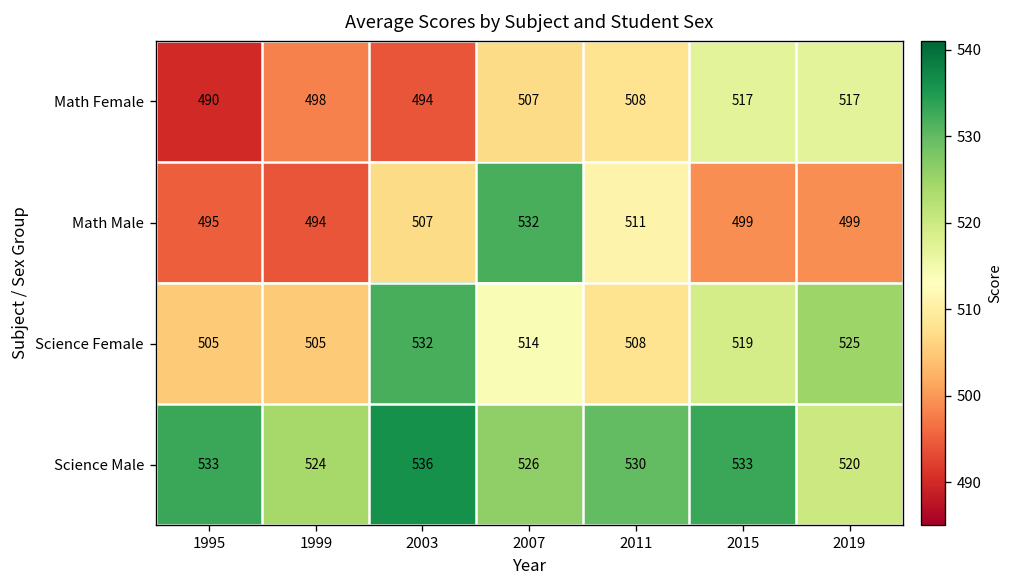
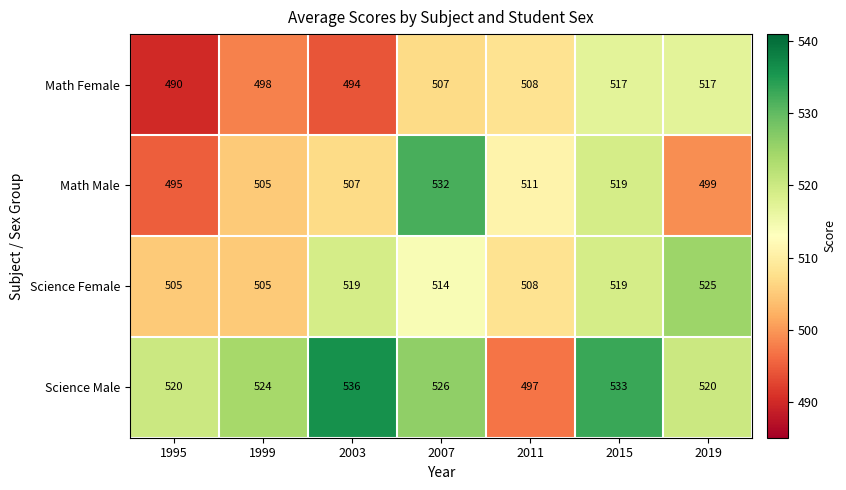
  {
    "Math Female": {
      "1995": 490,
      "1999": 498,
      "2003": 494,
      "2007": 507,
      "2011": 508,
      "2015": 517,
      "2019": 517
    },
    "Math Male": {
      "1995": 495,
-     "1999": 494,
+     "1999": 505,
      "2003": 507,
      "2007": 532,
      "2011": 511,
-     "2015": 499,
+     "2015": 519,
      "2019": 499
    },
    "Science Female": {
      "1995": 505,
      "1999": 505,
-     "2003": 532,
+     "2003": 519,
      "2007": 514,
      "2011": 508,
      "2015": 519,
      "2019": 525
    },
    "Science Male": {
-     "1995": 533,
+     "1995": 520,
      "1999": 524,
      "2003": 536,
      "2007": 526,
-     "2011": 530,
+     "2011": 497,
      "2015": 533,
      "2019": 520
    }
  }
